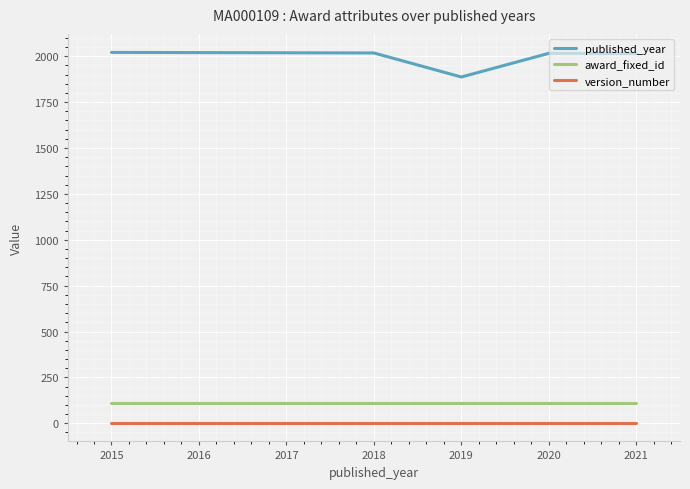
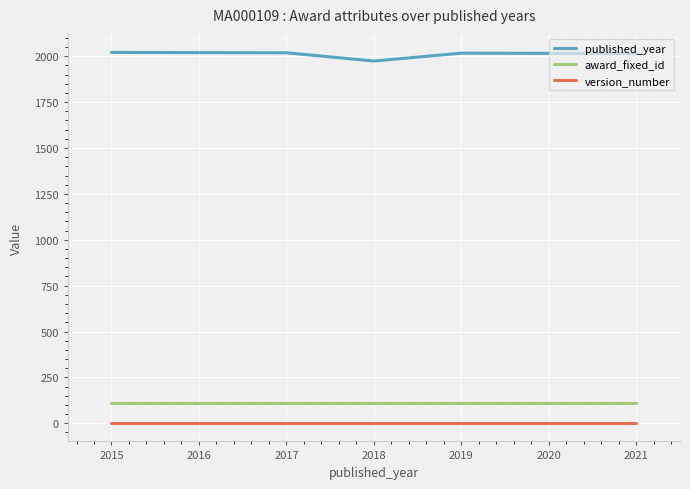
  {
    "published_year": {
      "2015": 2020,
      "2016": 2020,
      "2017": 2020,
-     "2018": 2020,
-     "2019": 1890,
+     "2018": 1970,
+     "2019": 2020,
      "2020": 2020
    },
    "award_fixed_id": {
      "2015": 110,
      "2016": 110,
      "2017": 110,
      "2018": 110,
      "2019": 110,
      "2020": 110,
      "2021": 110
    },
    "version_number": {
      "2015": 0,
      "2016": 0,
      "2017": 0,
      "2018": 0,
      "2019": 0,
      "2020": 0,
      "2021": 0
    }
  }
